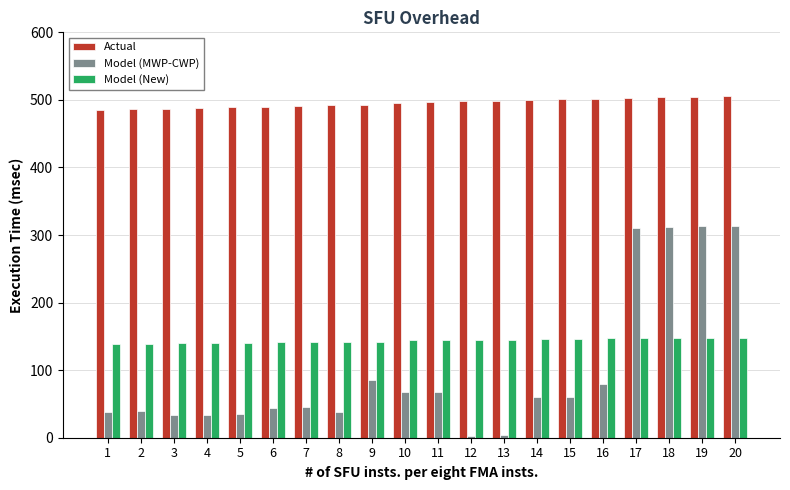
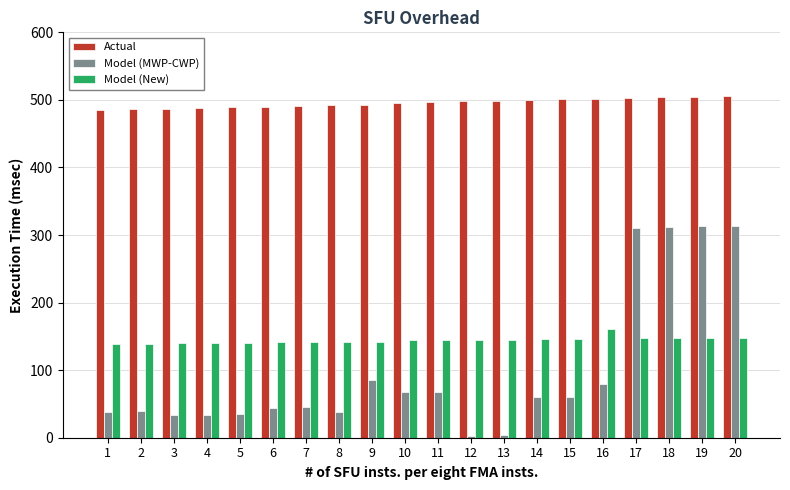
  {
    "Actual": {
      "1": 490,
      "2": 490,
      "3": 490,
      "4": 490,
      "5": 490,
      "6": 490,
      "7": 490,
      "8": 490,
      "9": 490,
      "10": 500,
      "11": 500,
      "12": 500,
      "13": 500,
      "14": 500,
      "15": 500,
      "16": 500,
      "17": 500,
      "18": 500,
      "19": 510,
      "20": 510
    },
    "Model (MWP-CWP)": {
      "1": 40,
      "2": 40,
      "3": 30,
      "4": 30,
      "5": 40,
      "6": 40,
      "7": 50,
      "8": 40,
      "9": 90,
      "10": 70,
      "11": 70,
      "13": 0,
      "14": 60,
      "15": 60,
      "16": 80,
      "17": 310,
      "18": 310,
      "19": 310,
      "20": 310
    },
    "Model (New)": {
      "1": 140,
      "2": 140,
      "3": 140,
      "4": 140,
      "5": 140,
      "6": 140,
      "7": 140,
      "8": 140,
      "9": 140,
      "10": 140,
      "11": 140,
      "12": 150,
      "13": 150,
      "14": 150,
      "15": 150,
-     "16": 150,
+     "16": 160,
      "17": 150,
      "18": 150,
      "19": 150,
      "20": 150
    }
  }
